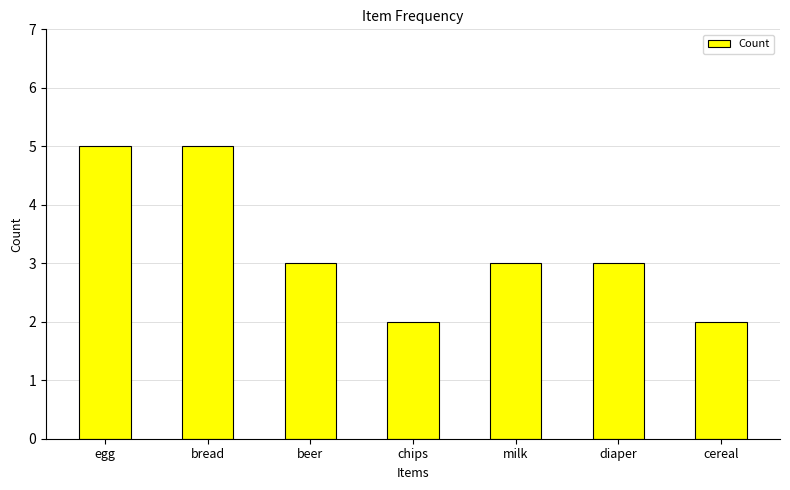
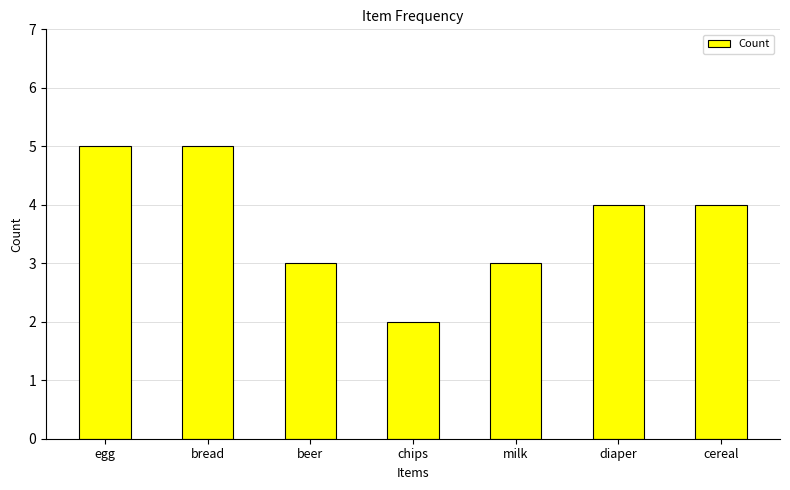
  {
    "egg": 5,
    "bread": 5,
    "beer": 3,
    "chips": 2,
    "milk": 3,
-   "diaper": 3,
-   "cereal": 2
+   "diaper": 4,
+   "cereal": 4
  }
